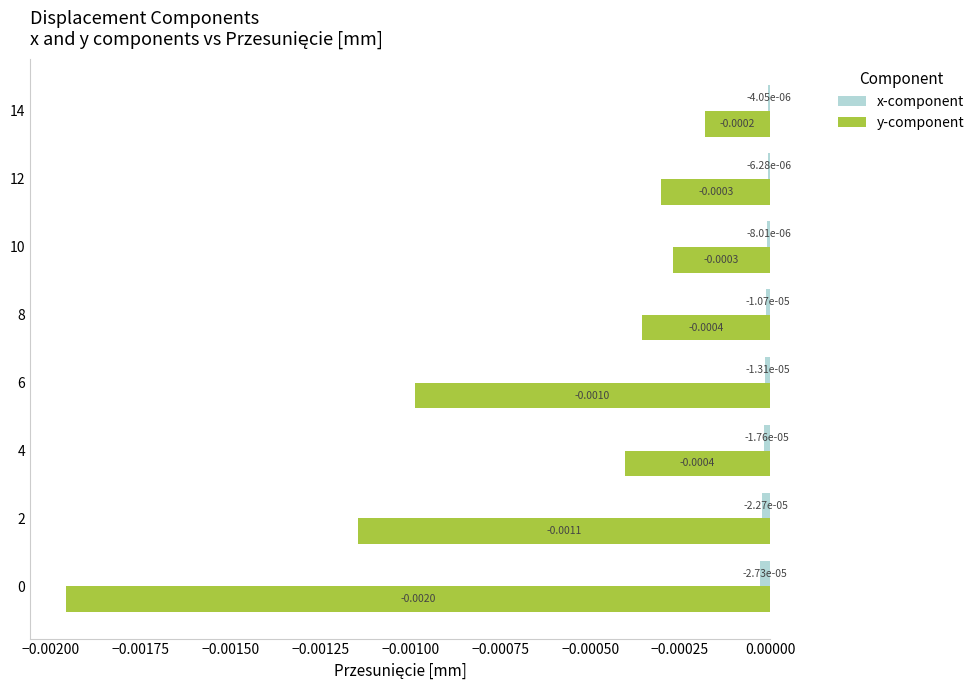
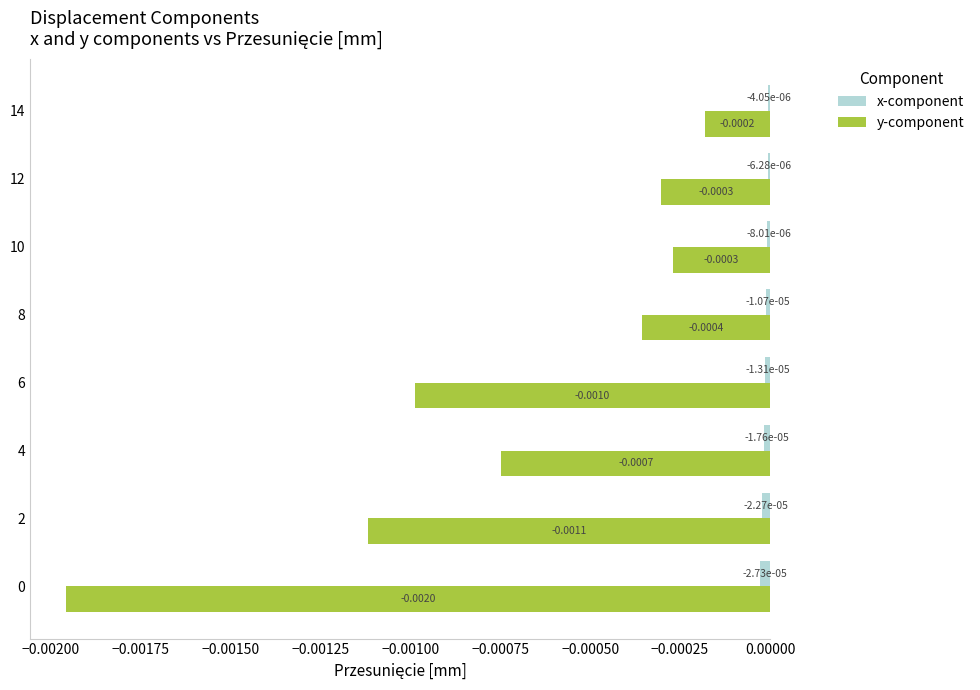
  {
    "x-component": {
      "14": "-4.05e-06",
      "12": "-6.28e-06",
      "10": "-8.01e-06",
      "8": "-1.07e-05",
      "6": "-1.31e-05",
      "4": "-1.76e-05",
      "2": "-2.27e-05",
      "0": "-2.73e-05"
    },
    "y-component": {
      "14": "-0.0002",
      "12": "-0.0003",
      "10": "-0.0003",
      "8": "-0.0004",
      "6": "-0.0010",
-     "4": "-0.0004",
-     "2": "-0.00115",
+     "4": "-0.0007",
+     "2": "-0.00112",
      "0": "-0.0020"
    }
  }
